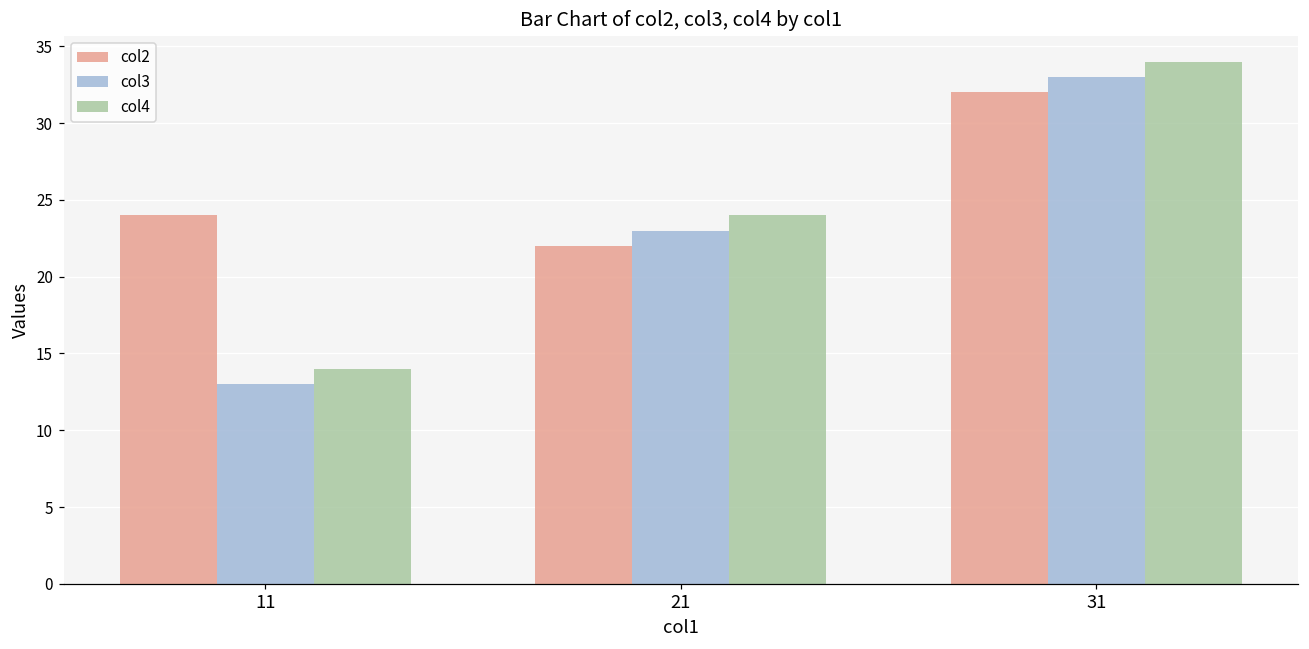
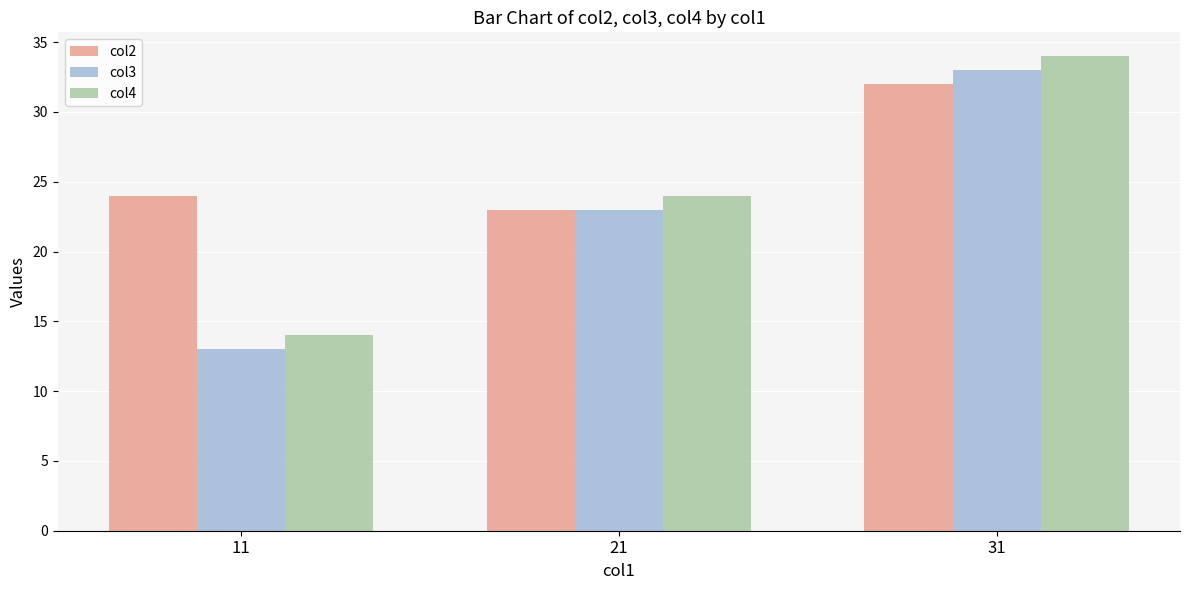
  {
    "col2": {
      "11": 24,
-     "21": 22,
+     "21": 23,
      "31": 32
    }
  }
